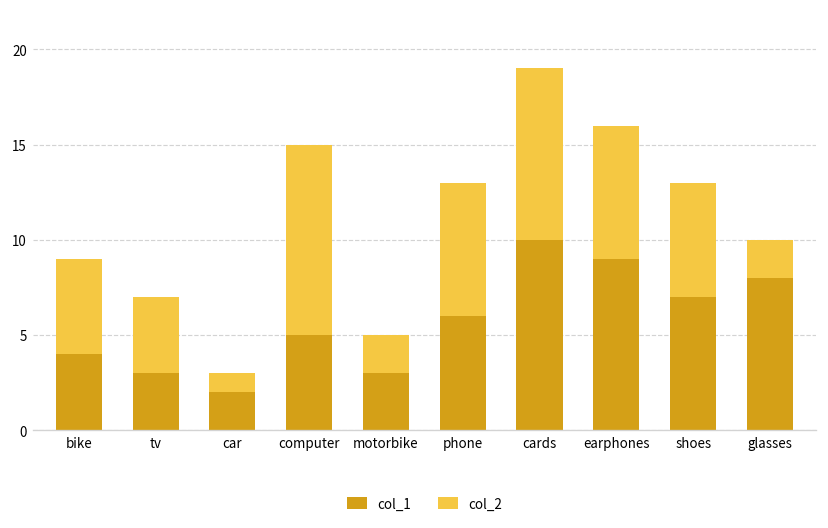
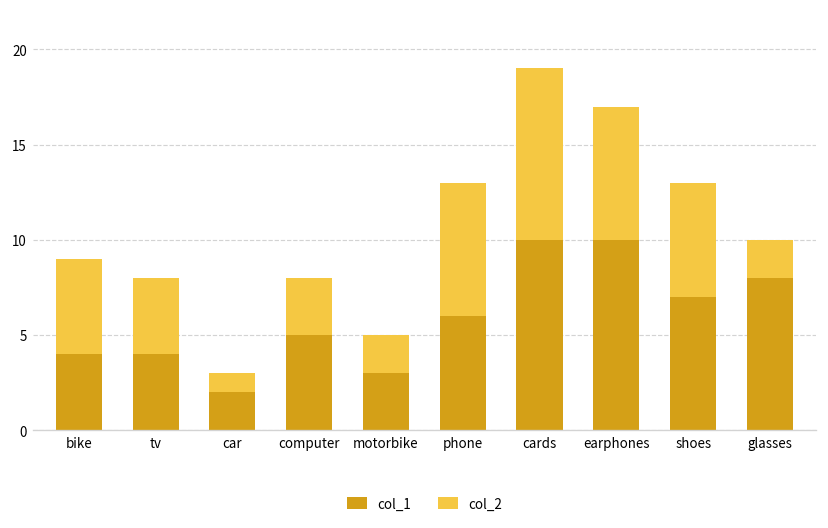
  {
    "col_1": {
      "bike": 4,
-     "tv": 3,
+     "tv": 4,
      "car": 2,
      "computer": 5,
      "motorbike": 3,
      "phone": 6,
      "cards": 10,
-     "earphones": 9,
+     "earphones": 10,
      "shoes": 7,
      "glasses": 8
    },
    "col_2": {
      "bike": 5,
      "tv": 4,
      "car": 1,
-     "computer": 10,
+     "computer": 3,
      "motorbike": 2,
      "phone": 7,
      "cards": 9,
      "earphones": 7,
      "shoes": 6,
      "glasses": 2
    }
  }
